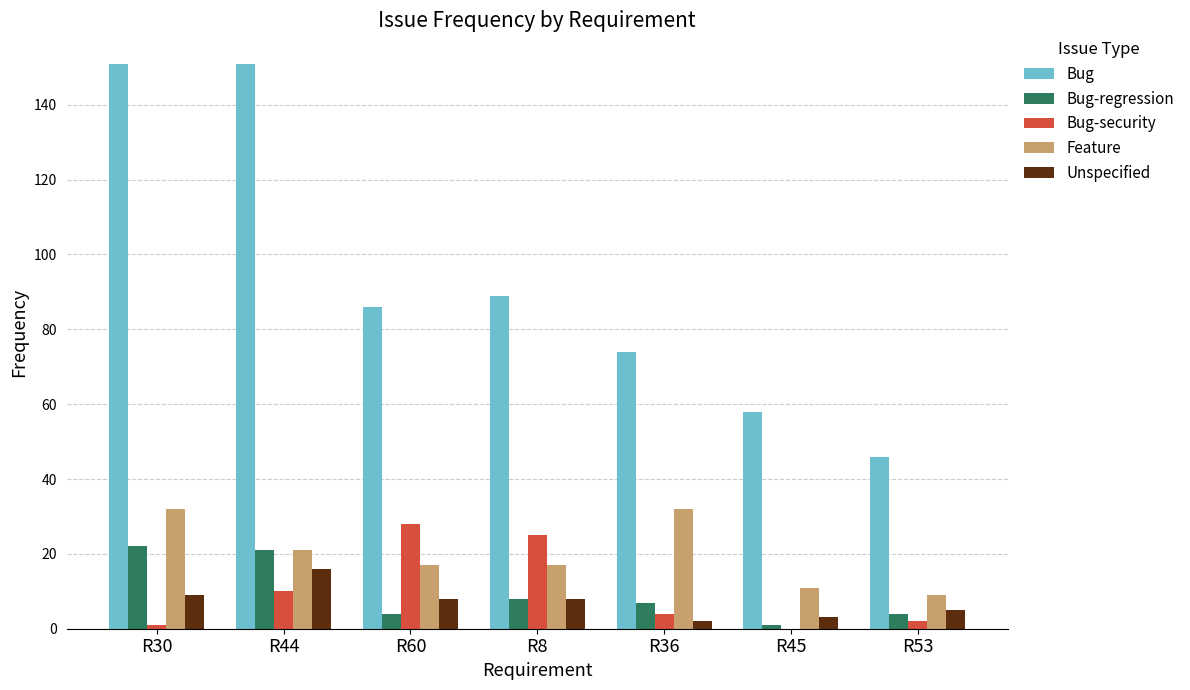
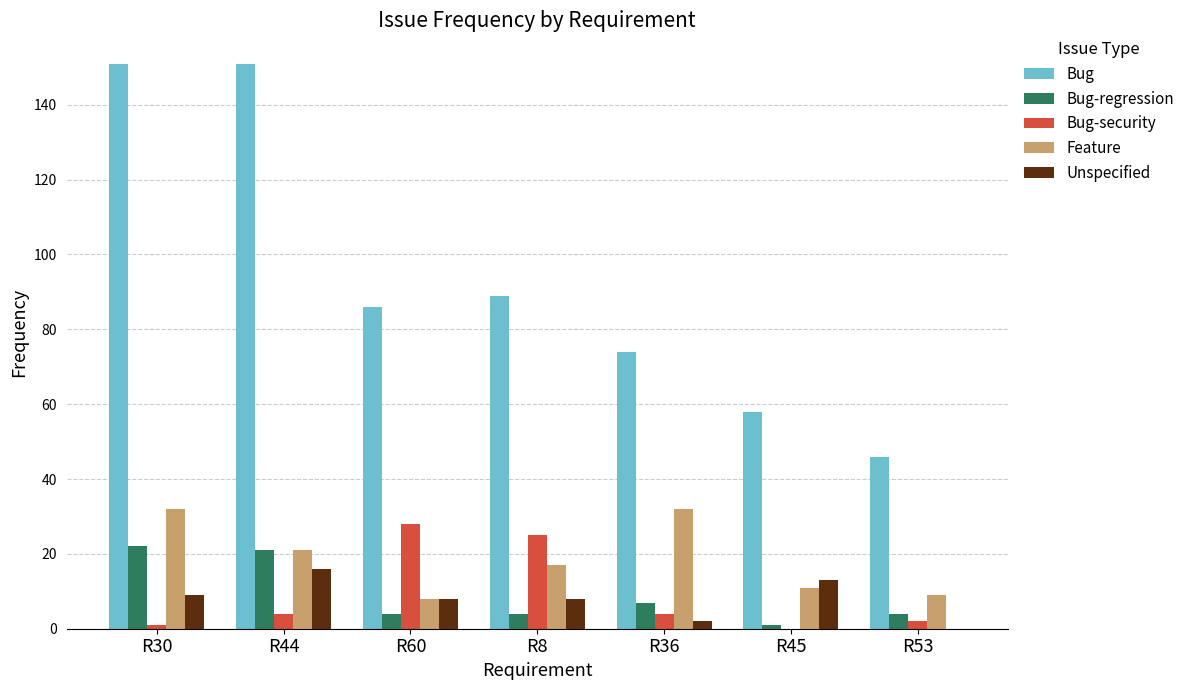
  {
    "Bug": {
      "R30": 151,
      "R44": 151,
      "R60": 86,
      "R8": 89,
      "R36": 74,
      "R45": 58,
      "R53": 46
    },
    "Bug-regression": {
      "R30": 22,
      "R44": 21,
      "R60": 4,
-     "R8": 8,
+     "R8": 4,
      "R36": 7,
      "R45": 1,
      "R53": 4
    },
    "Bug-security": {
      "R30": 1,
-     "R44": 10,
+     "R44": 4,
      "R60": 28,
      "R8": 25,
      "R36": 4,
      "R45": 0,
      "R53": 2
    },
    "Feature": {
      "R30": 32,
      "R44": 21,
-     "R60": 17,
+     "R60": 8,
      "R8": 17,
      "R36": 32,
      "R45": 11,
      "R53": 9
    },
    "Unspecified": {
      "R30": 9,
      "R44": 16,
      "R60": 8,
      "R8": 8,
      "R36": 2,
-     "R45": 3,
-     "R53": 5
+     "R45": 13,
+     "R53": 0
    }
  }
